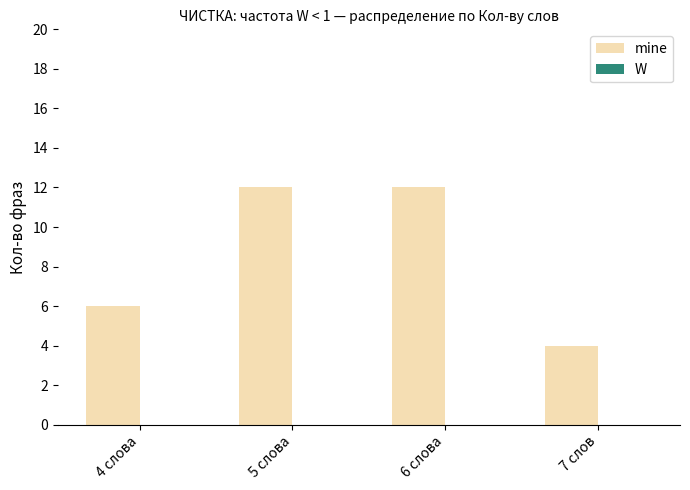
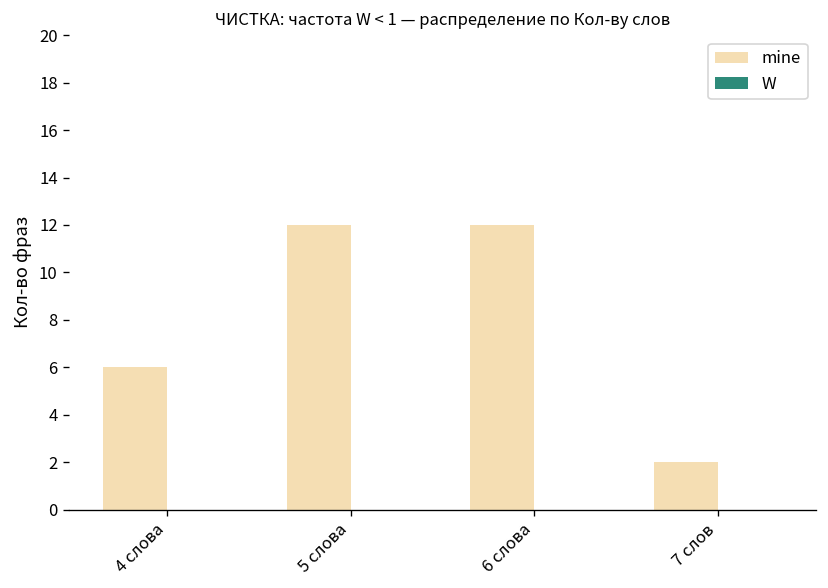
  {
    "mine": {
      "4 слова": 6,
      "5 слова": 12,
      "6 слова": 12,
-     "7 слов": 4
+     "7 слов": 2
    },
    "W": {
      "4 слова": 0,
      "5 слова": 0,
      "6 слова": 0,
      "7 слов": 0
    }
  }
